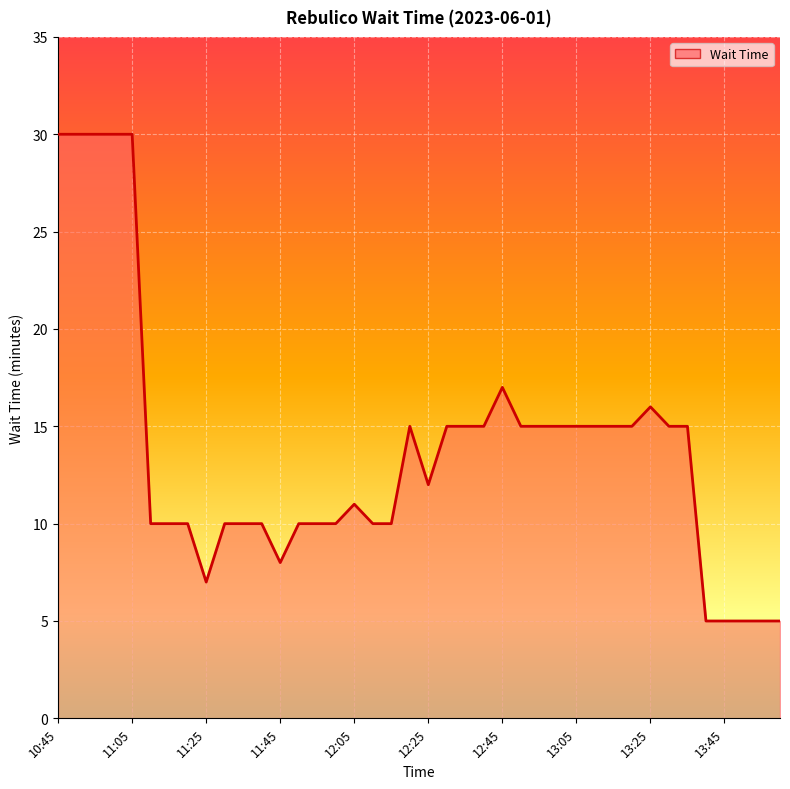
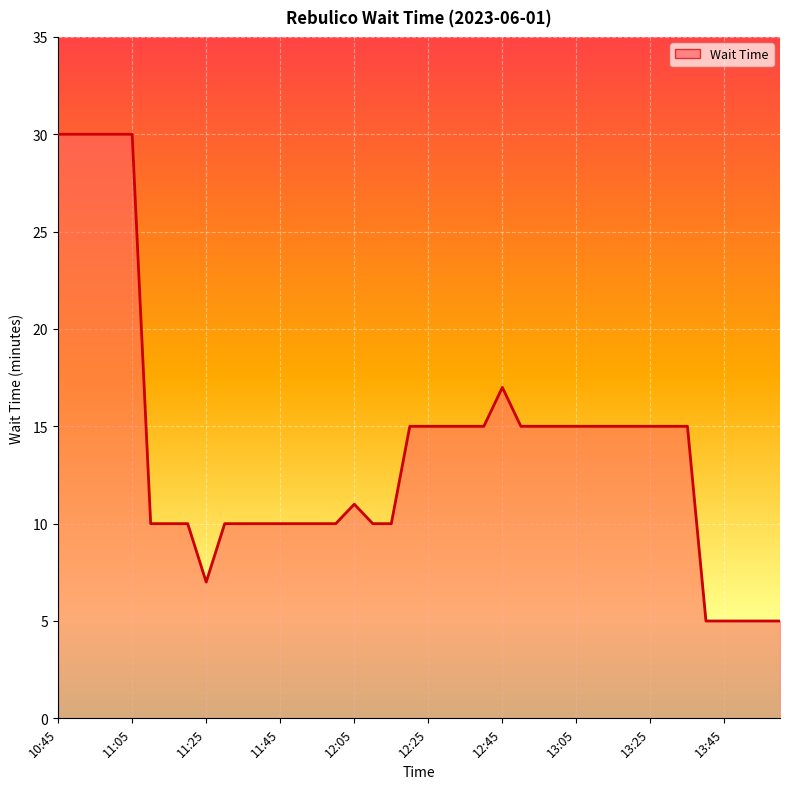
  {
    "10:45": 30,
    "11:05": 30,
    "11:25": 7,
-   "11:45": 8,
+   "11:45": 10,
    "12:05": 11,
-   "12:25": 12,
+   "12:25": 15,
    "12:45": 17,
    "13:05": 15,
-   "13:25": 16,
+   "13:25": 15,
    "13:45": 5
  }
